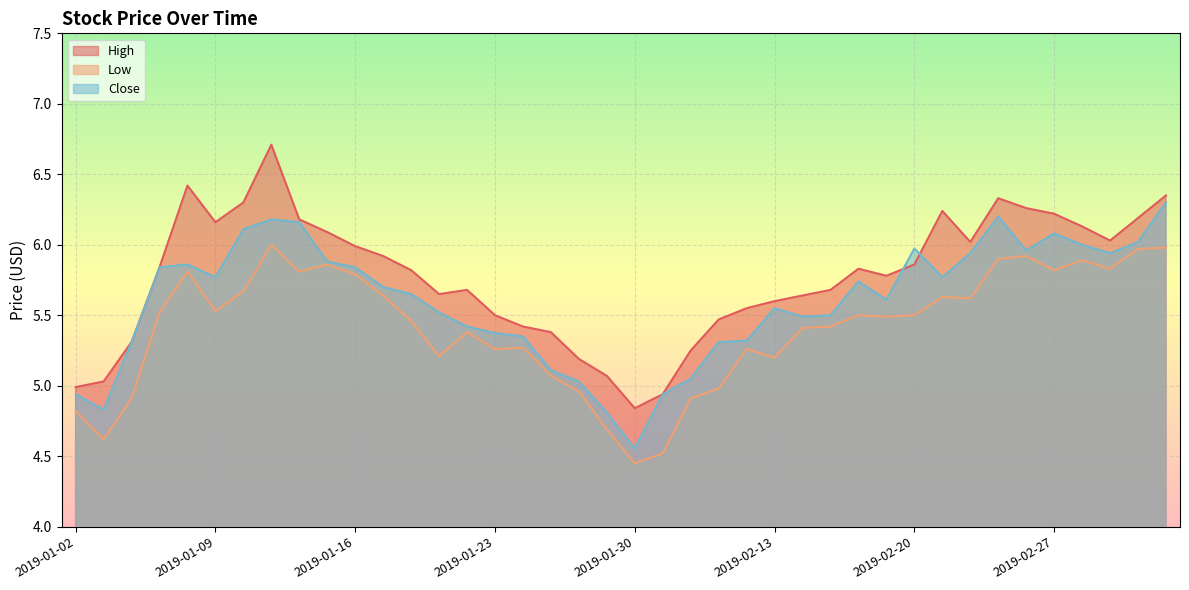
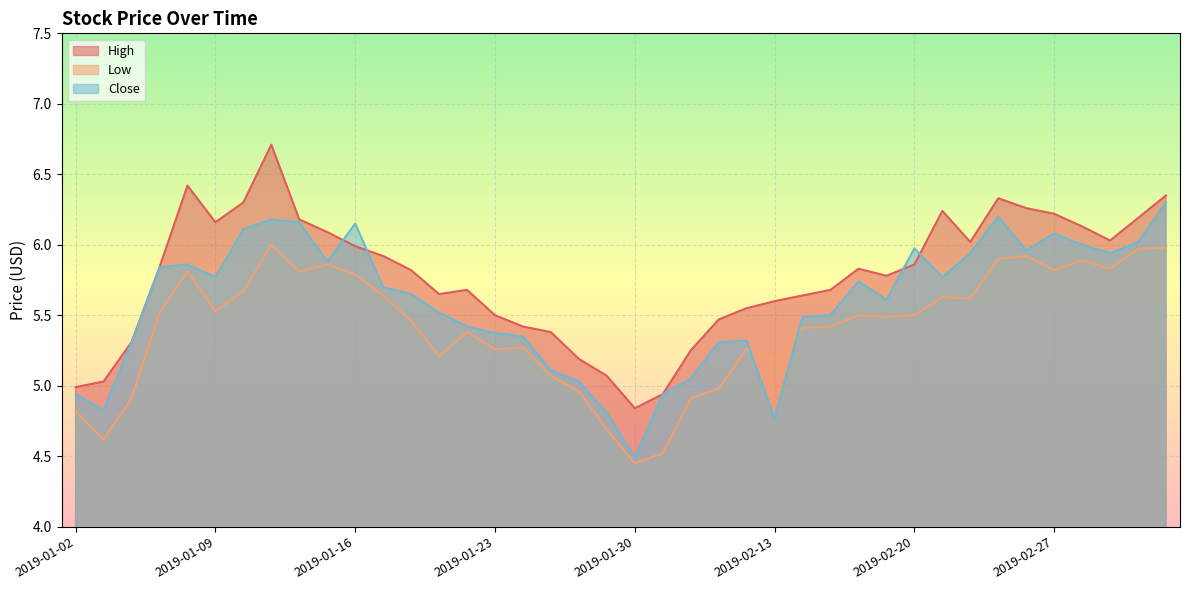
  {
    "Close": {
      "2019-01-02": 4.94,
      "2019-01-09": 5.77,
-     "2019-01-16": 5.84,
+     "2019-01-16": 6.15,
      "2019-01-23": 5.37,
-     "2019-01-30": 4.56,
-     "2019-02-13": 5.55,
+     "2019-01-30": 4.49,
+     "2019-02-13": 4.77,
      "2019-02-20": 5.97,
      "2019-02-27": 6.08
    }
  }
